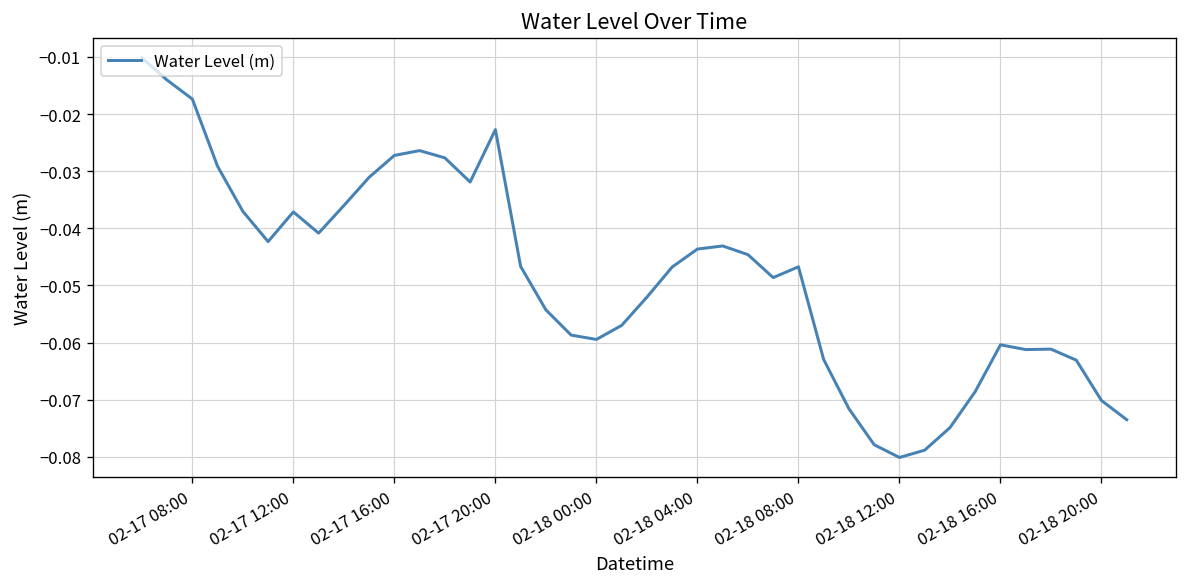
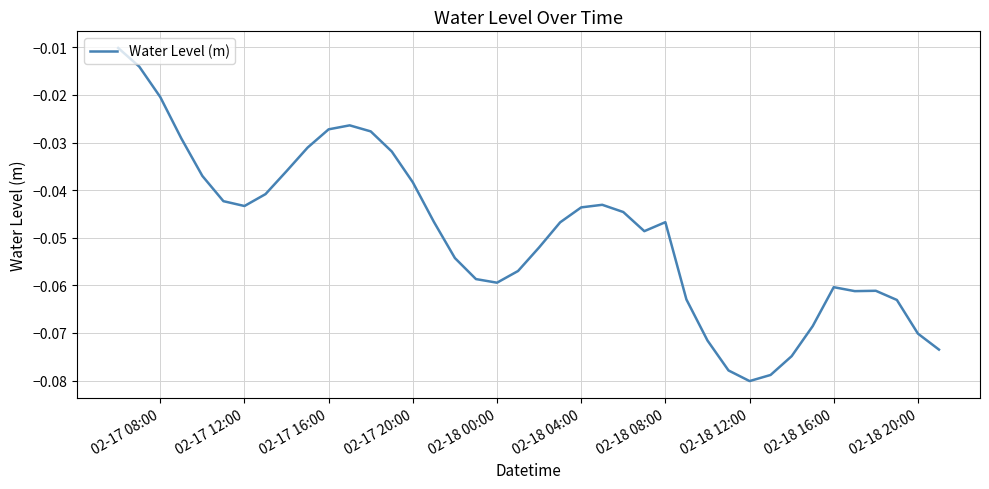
  {
-   "02-17 08:00": -0.017,
-   "02-17 12:00": -0.037,
+   "02-17 08:00": -0.020,
+   "02-17 12:00": -0.043,
    "02-17 16:00": -0.027,
-   "02-17 20:00": -0.023,
+   "02-17 20:00": -0.038,
    "02-18 00:00": -0.059,
    "02-18 04:00": -0.044,
    "02-18 08:00": -0.047,
    "02-18 12:00": -0.080,
    "02-18 16:00": -0.060,
    "02-18 20:00": -0.070
  }
